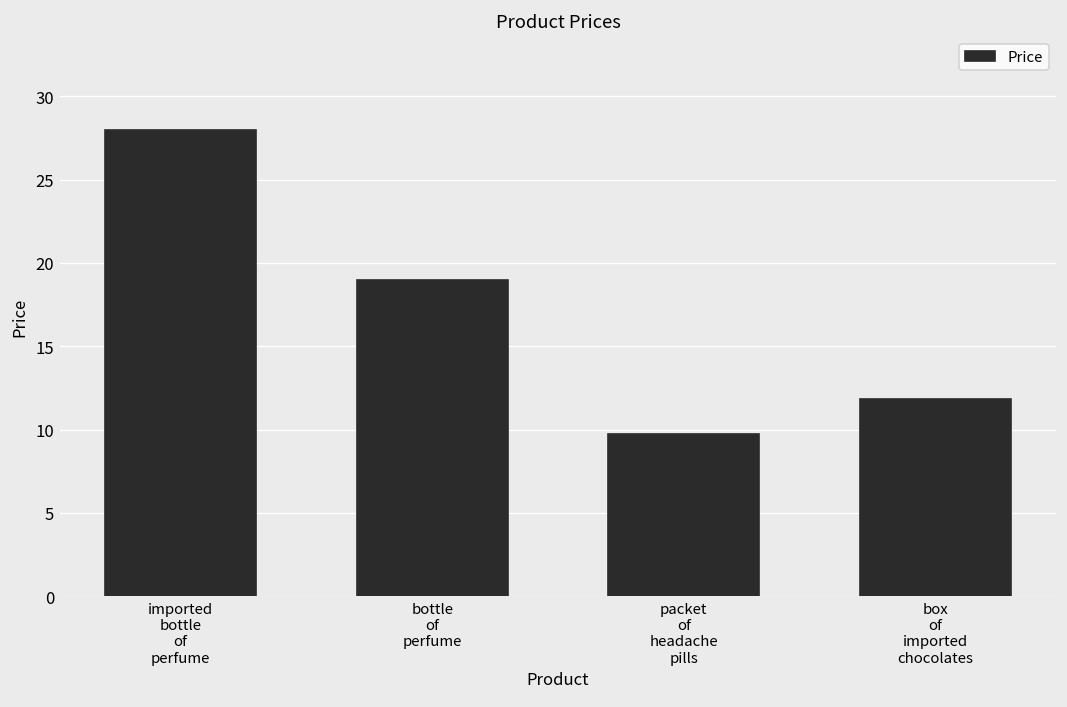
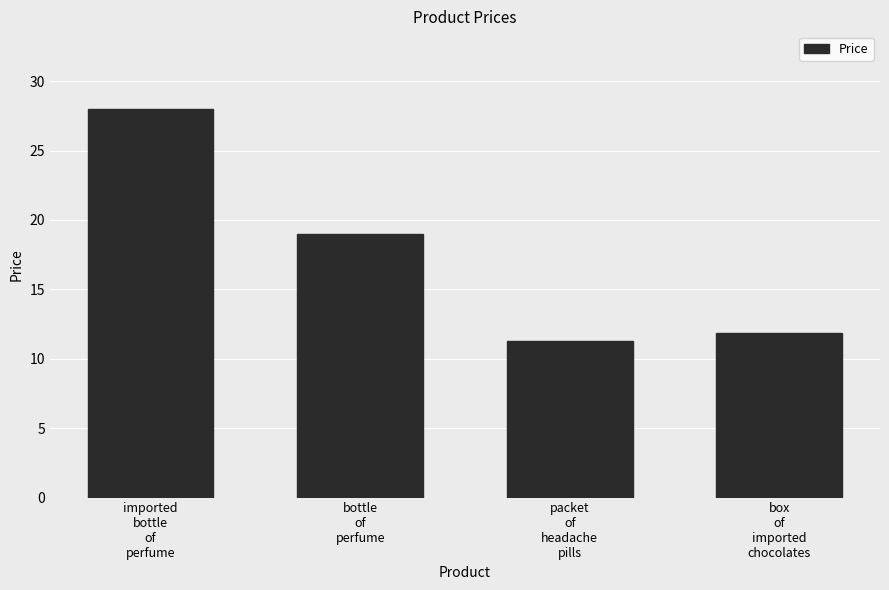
  {
    "imported bottle of perfume": 28.0,
    "bottle of perfume": 19.0,
-   "packet of headache pills": 9.8,
+   "packet of headache pills": 11.3,
    "box of imported chocolates": 11.8
  }
